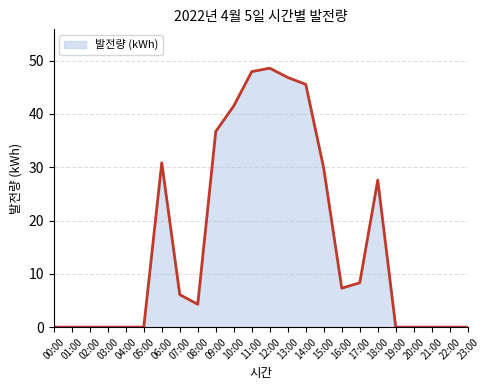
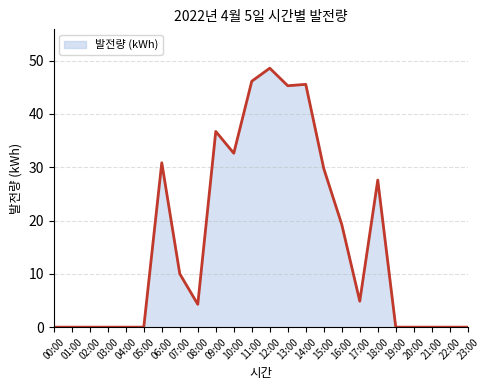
  {
    "00:00": 0,
    "01:00": 0,
    "02:00": 0,
    "03:00": 0,
    "04:00": 0,
    "05:00": 0,
    "06:00": 31,
-   "07:00": 6,
+   "07:00": 10,
    "08:00": 4,
    "09:00": 37,
-   "10:00": 41,
-   "11:00": 48,
+   "10:00": 33,
+   "11:00": 46,
    "12:00": 49,
-   "13:00": 47,
+   "13:00": 45,
    "14:00": 46,
    "15:00": 30,
-   "16:00": 7,
-   "17:00": 8,
+   "16:00": 19,
+   "17:00": 5,
    "18:00": 28,
    "19:00": 0,
    "20:00": 0,
    "21:00": 0,
    "22:00": 0,
    "23:00": 0
  }
